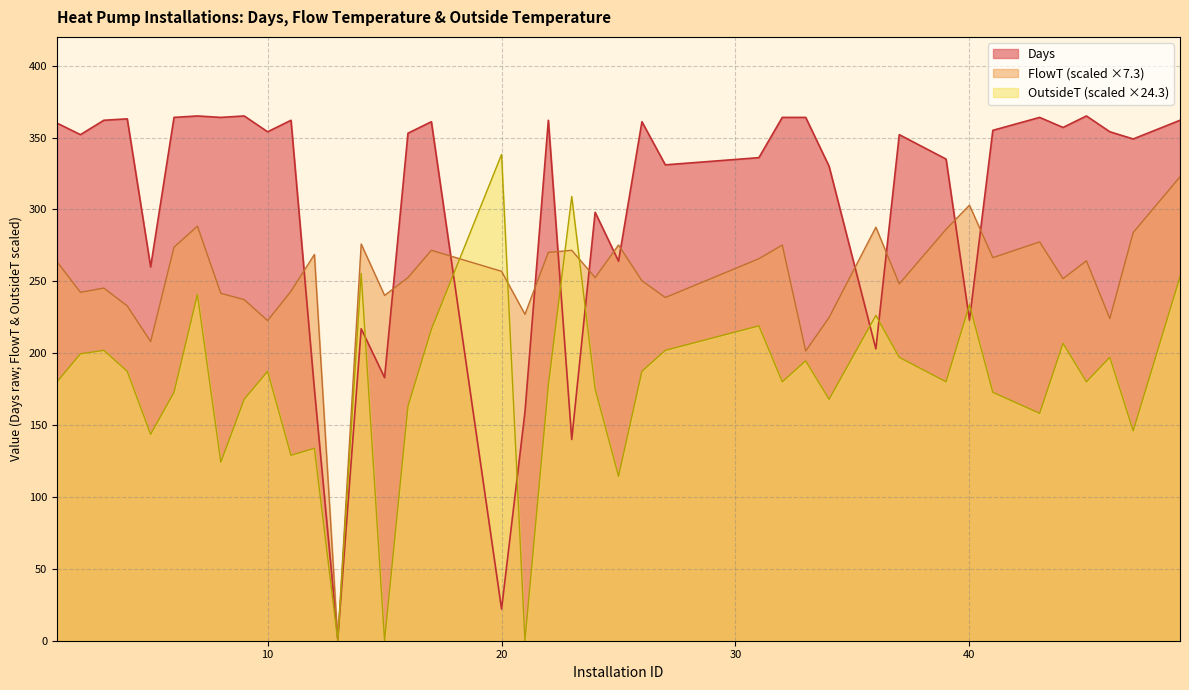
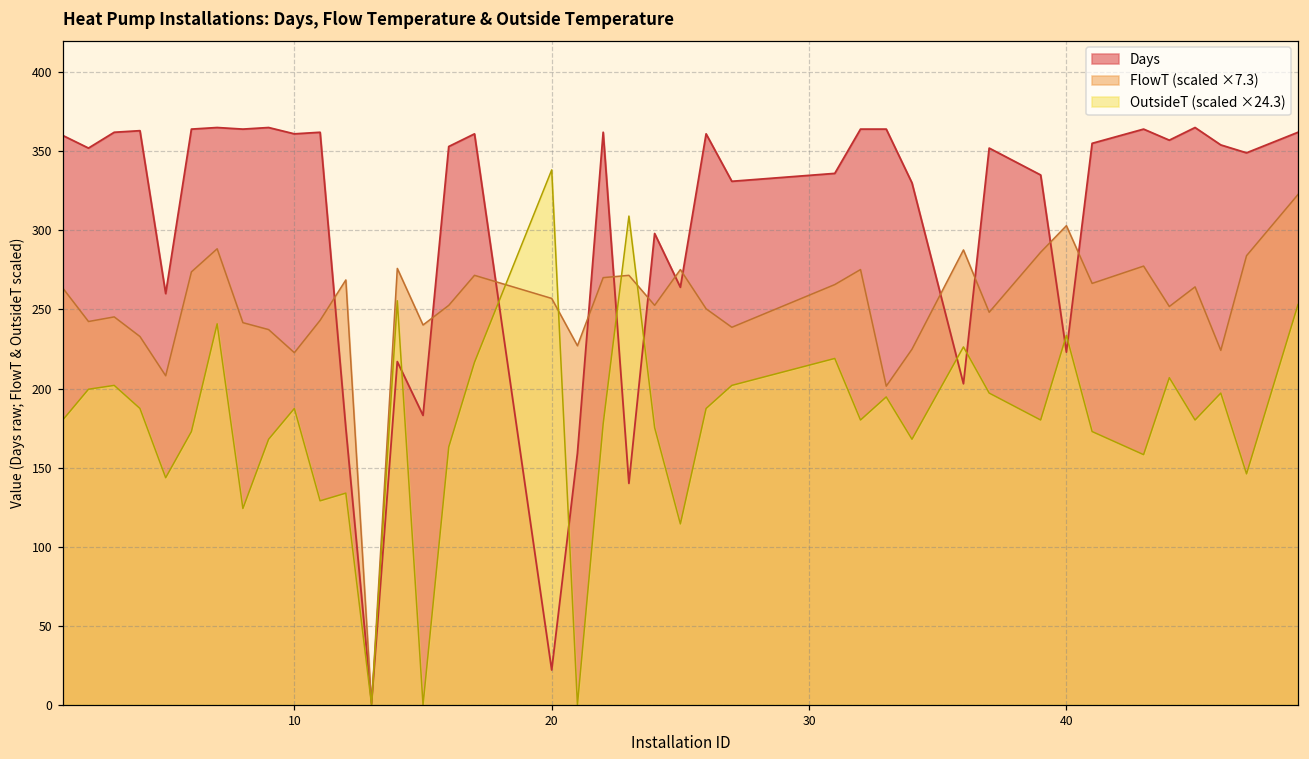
  {
    "Days": {
-     "10": 354,
+     "10": 361,
      "20": 22,
      "40": 223
    }
  }
